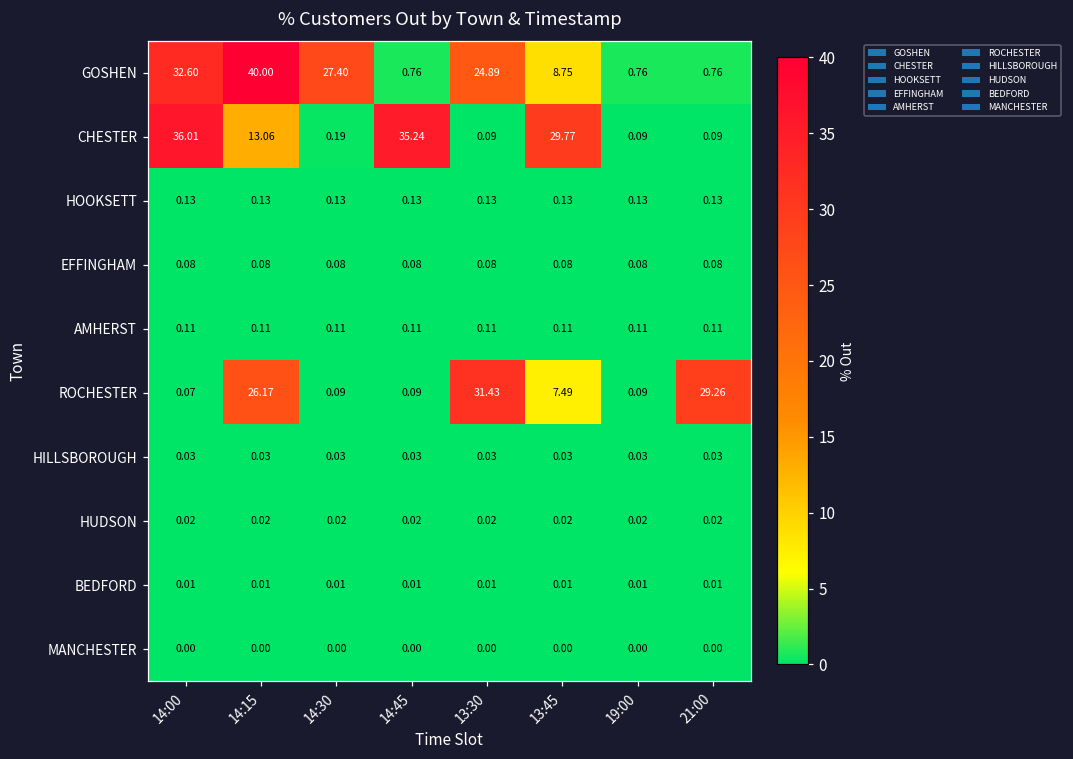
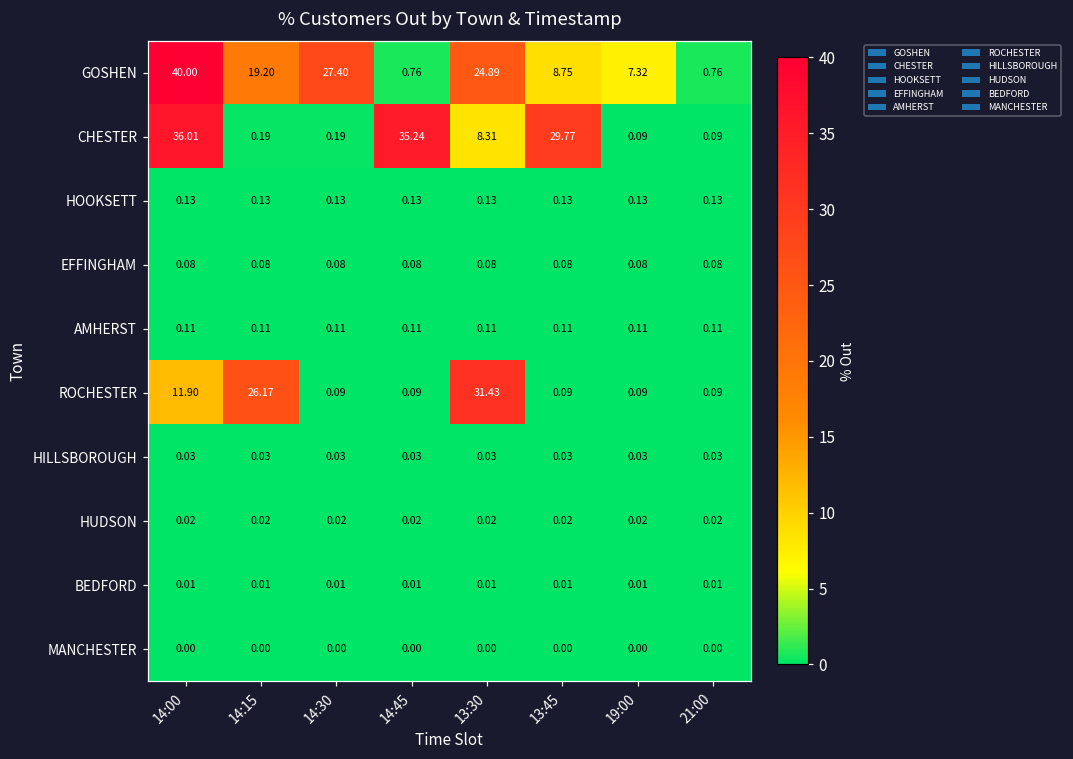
  {
    "GOSHEN": {
-     "14:00": 32.60,
-     "14:15": 40.00,
+     "14:00": 40.00,
+     "14:15": 19.20,
      "14:30": 27.40,
      "14:45": 0.76,
      "13:30": 24.89,
      "13:45": 8.75,
-     "19:00": 0.76,
+     "19:00": 7.32,
      "21:00": 0.76
    },
    "CHESTER": {
      "14:00": 36.01,
-     "14:15": 13.06,
+     "14:15": 0.19,
      "14:30": 0.19,
      "14:45": 35.24,
-     "13:30": 0.09,
+     "13:30": 8.31,
      "13:45": 29.77,
      "19:00": 0.09,
      "21:00": 0.09
    },
    "HOOKSETT": {
      "14:00": 0.13,
      "14:15": 0.13,
      "14:30": 0.13,
      "14:45": 0.13,
      "13:30": 0.13,
      "13:45": 0.13,
      "19:00": 0.13,
      "21:00": 0.13
    },
    "EFFINGHAM": {
      "14:00": 0.08,
      "14:15": 0.08,
      "14:30": 0.08,
      "14:45": 0.08,
      "13:30": 0.08,
      "13:45": 0.08,
      "19:00": 0.08,
      "21:00": 0.08
    },
    "AMHERST": {
      "14:00": 0.11,
      "14:15": 0.11,
      "14:30": 0.11,
      "14:45": 0.11,
      "13:30": 0.11,
      "13:45": 0.11,
      "19:00": 0.11,
      "21:00": 0.11
    },
    "ROCHESTER": {
-     "14:00": 0.07,
+     "14:00": 11.90,
      "14:15": 26.17,
      "14:30": 0.09,
      "14:45": 0.09,
      "13:30": 31.43,
-     "13:45": 7.49,
+     "13:45": 0.09,
      "19:00": 0.09,
-     "21:00": 29.26
+     "21:00": 0.09
    },
    "HILLSBOROUGH": {
      "14:00": 0.03,
      "14:15": 0.03,
      "14:30": 0.03,
      "14:45": 0.03,
      "13:30": 0.03,
      "13:45": 0.03,
      "19:00": 0.03,
      "21:00": 0.03
    },
    "HUDSON": {
      "14:00": 0.02,
      "14:15": 0.02,
      "14:30": 0.02,
      "14:45": 0.02,
      "13:30": 0.02,
      "13:45": 0.02,
      "19:00": 0.02,
      "21:00": 0.02
    },
    "BEDFORD": {
      "14:00": 0.01,
      "14:15": 0.01,
      "14:30": 0.01,
      "14:45": 0.01,
      "13:30": 0.01,
      "13:45": 0.01,
      "19:00": 0.01,
      "21:00": 0.01
    },
    "MANCHESTER": {
      "14:00": 0.00,
      "14:15": 0.00,
      "14:30": 0.00,
      "14:45": 0.00,
      "13:30": 0.00,
      "13:45": 0.00,
      "19:00": 0.00,
      "21:00": 0.00
    }
  }
